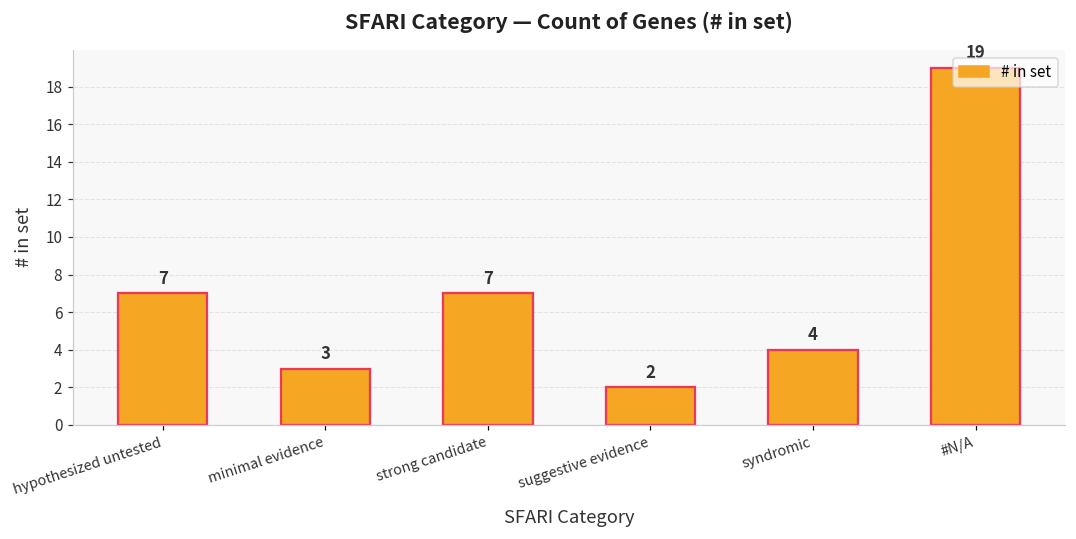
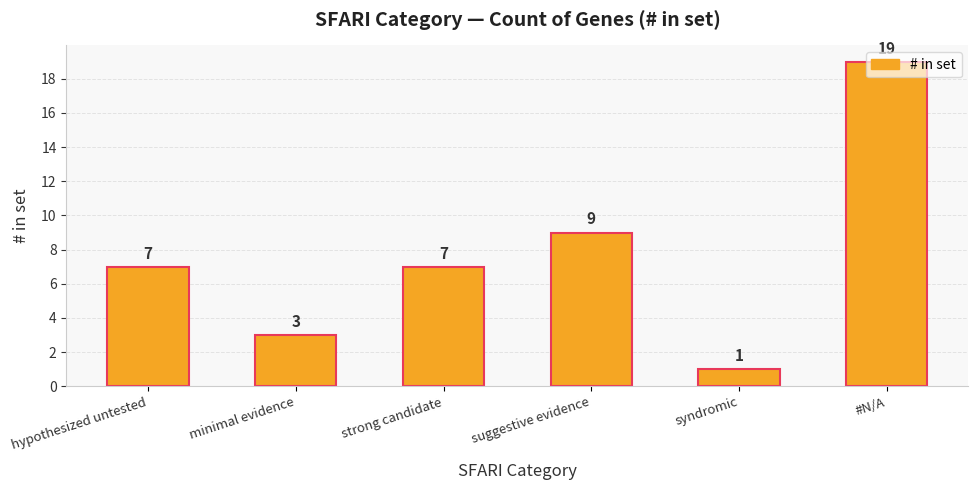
  {
    "hypothesized untested": 7,
    "minimal evidence": 3,
    "strong candidate": 7,
-   "suggestive evidence": 2,
-   "syndromic": 4
+   "suggestive evidence": 9,
+   "syndromic": 1
  }
